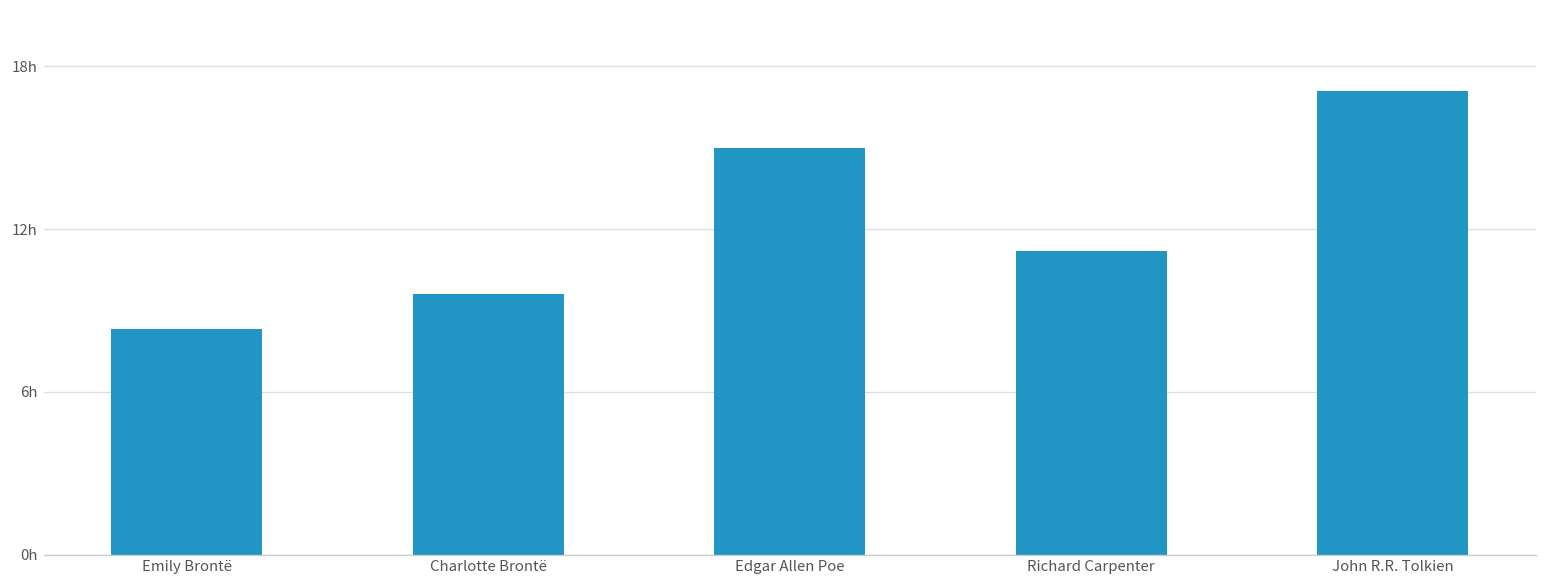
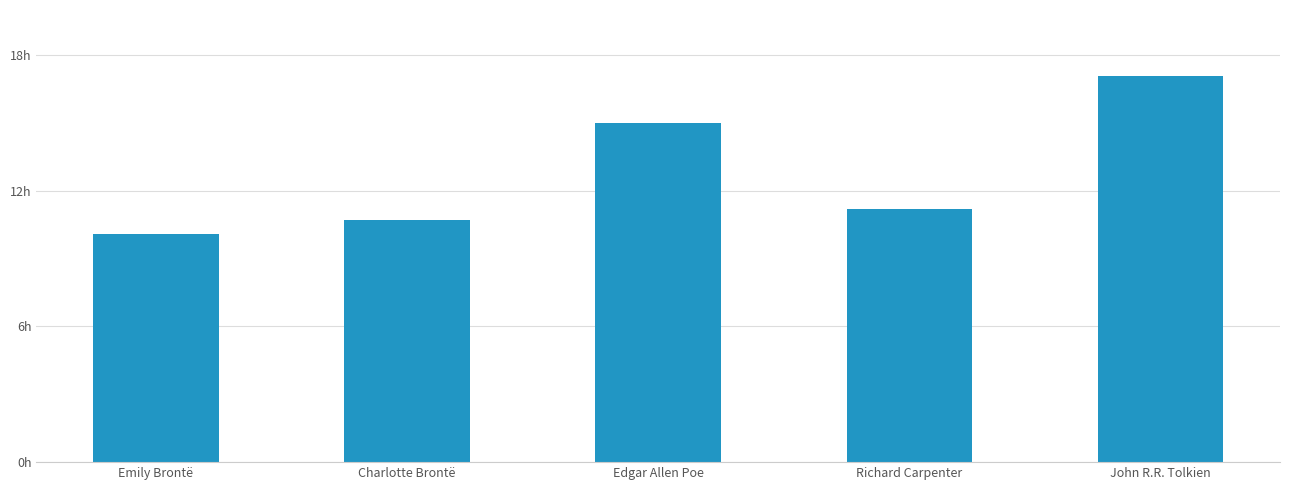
  {
-   "Emily Brontë": "8.3h",
-   "Charlotte Brontë": "9.6h",
+   "Emily Brontë": "10.1h",
+   "Charlotte Brontë": "10.7h",
    "Edgar Allen Poe": "15.0h",
    "Richard Carpenter": "11.2h",
    "John R.R. Tolkien": "17.1h"
  }
